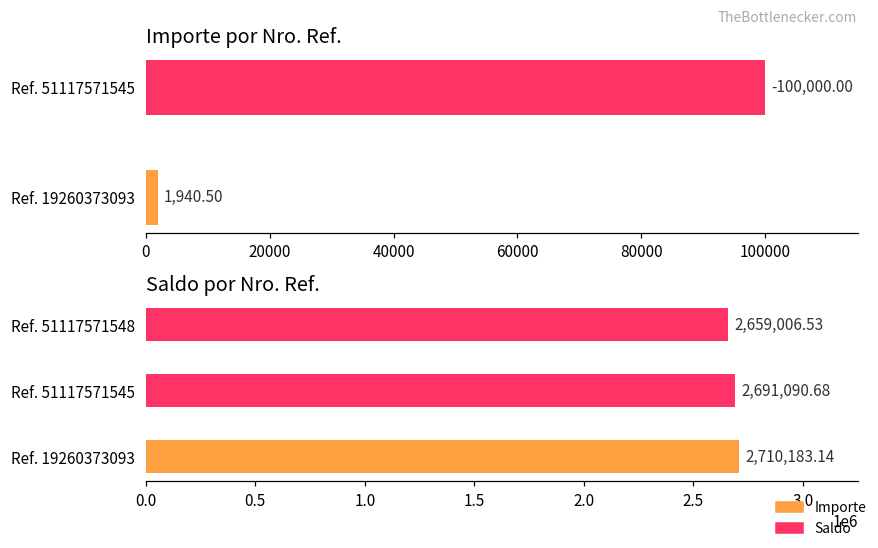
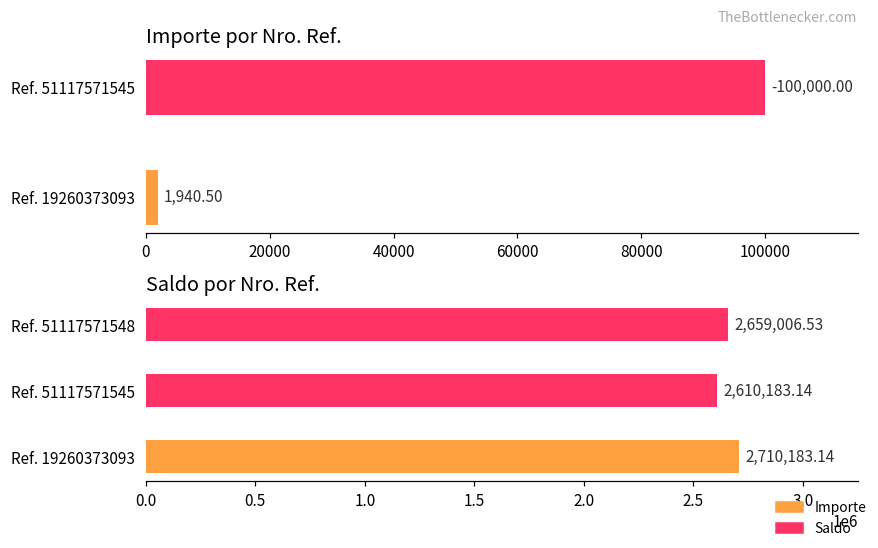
  {
    "Importe por Nro. Ref.": {
      "Ref. 19260373093": "1,940.50"
    },
    "Saldo por Nro. Ref.": {
      "Ref. 51117571548": "2,659,006.53",
-     "Ref. 51117571545": "2,691,090.68",
+     "Ref. 51117571545": "2,610,183.14",
      "Ref. 19260373093": "2,710,183.14"
    }
  }
